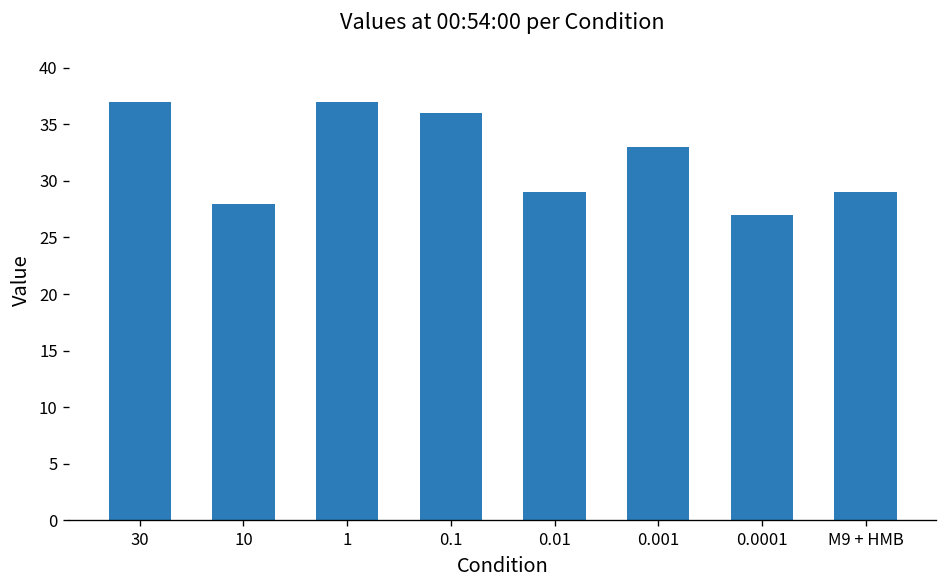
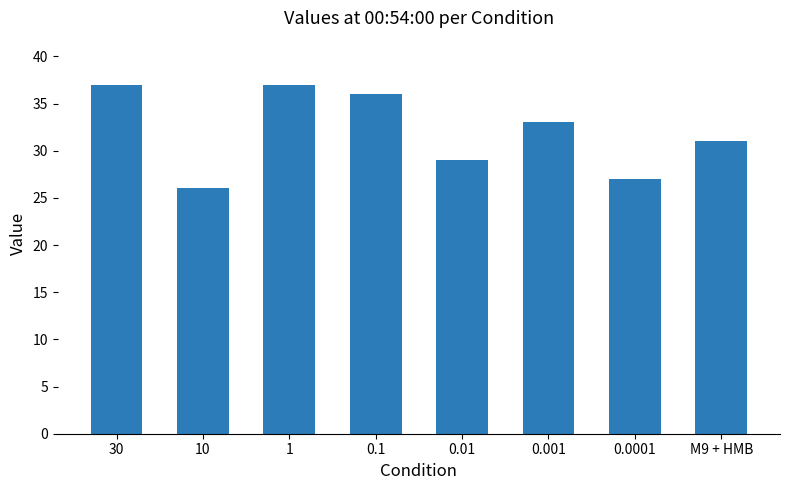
  {
    "30": 37,
-   "10": 28,
+   "10": 26,
    "1": 37,
    "0.1": 36,
    "0.01": 29,
    "0.001": 33,
    "0.0001": 27,
-   "M9 + HMB": 29
+   "M9 + HMB": 31
  }
